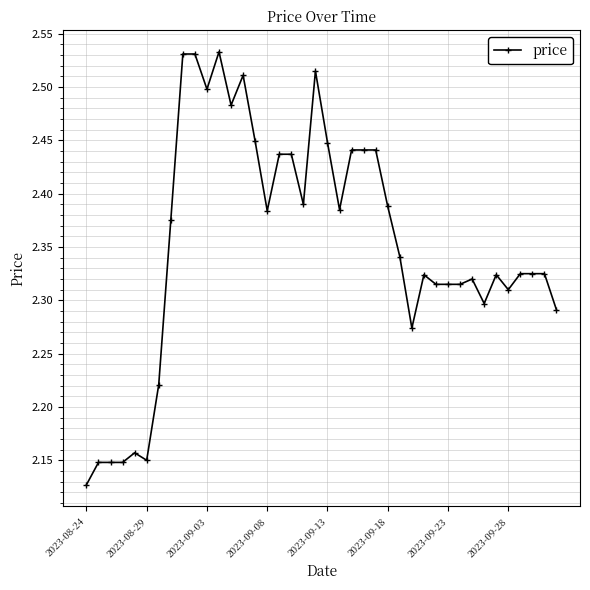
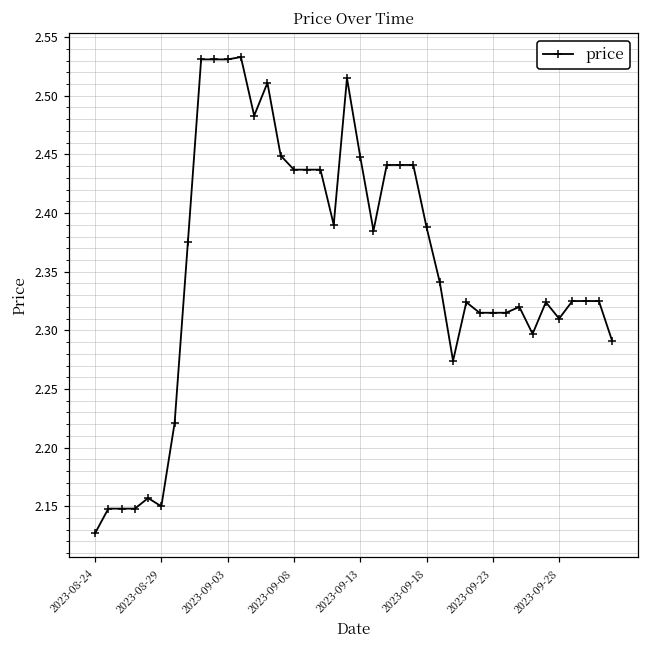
  {
    "2023-08-24": 2.127,
    "2023-08-29": 2.150,
-   "2023-09-03": 2.498,
-   "2023-09-08": 2.384,
+   "2023-09-03": 2.531,
+   "2023-09-08": 2.437,
    "2023-09-13": 2.448,
    "2023-09-18": 2.388,
    "2023-09-23": 2.315,
    "2023-09-28": 2.310
  }
